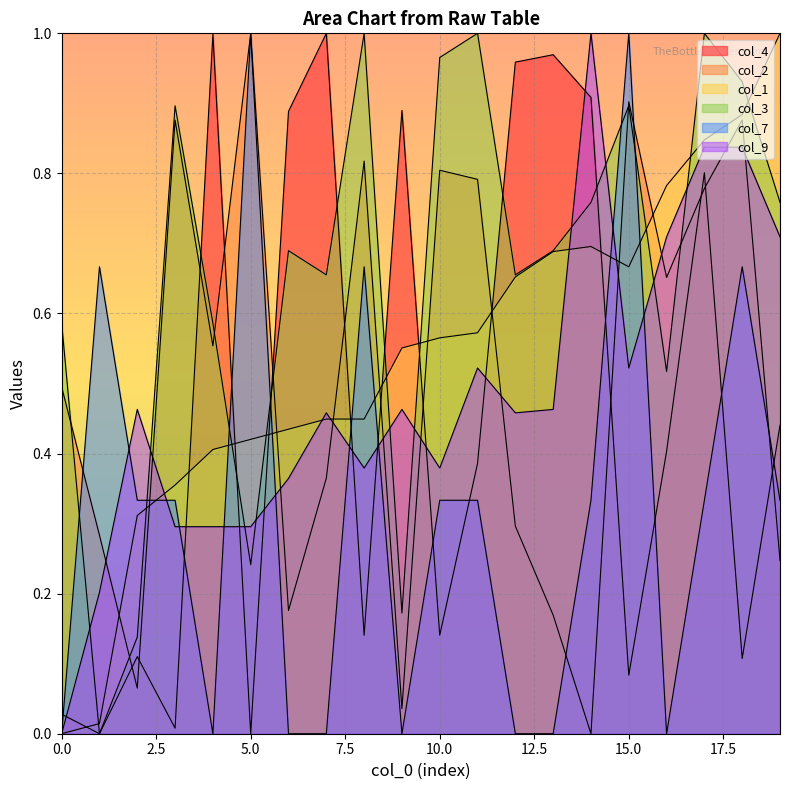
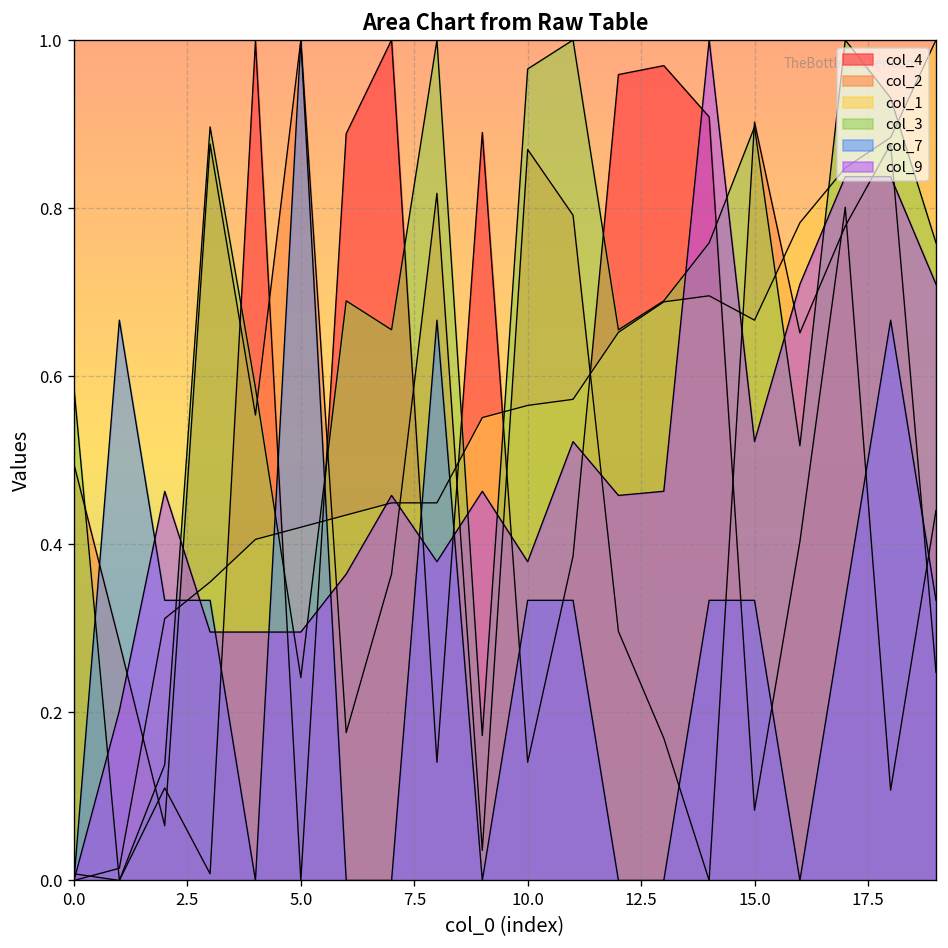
  {
    "col_4": {
-     "0.0": 0.03,
+     "0.0": 0.01,
      "5.0": 0.00,
      "10.0": 0.14,
      "15.0": 0.08
    },
    "col_2": {
      "0.0": 0.50,
-     "10.0": 0.80,
+     "10.0": 0.87,
      "15.0": 0.90
    },
    "col_1": {
      "5.0": 0.42,
      "10.0": 0.57,
      "15.0": 0.67
    },
    "col_3": {
      "0.0": 0.59,
      "5.0": 0.24,
      "10.0": 0.97,
      "15.0": 0.90
    },
    "col_7": {
      "10.0": 0.33,
-     "15.0": 1.00
+     "15.0": 0.33
    },
    "col_9": {
      "5.0": 0.30,
      "10.0": 0.38,
      "15.0": 0.52
    }
  }
